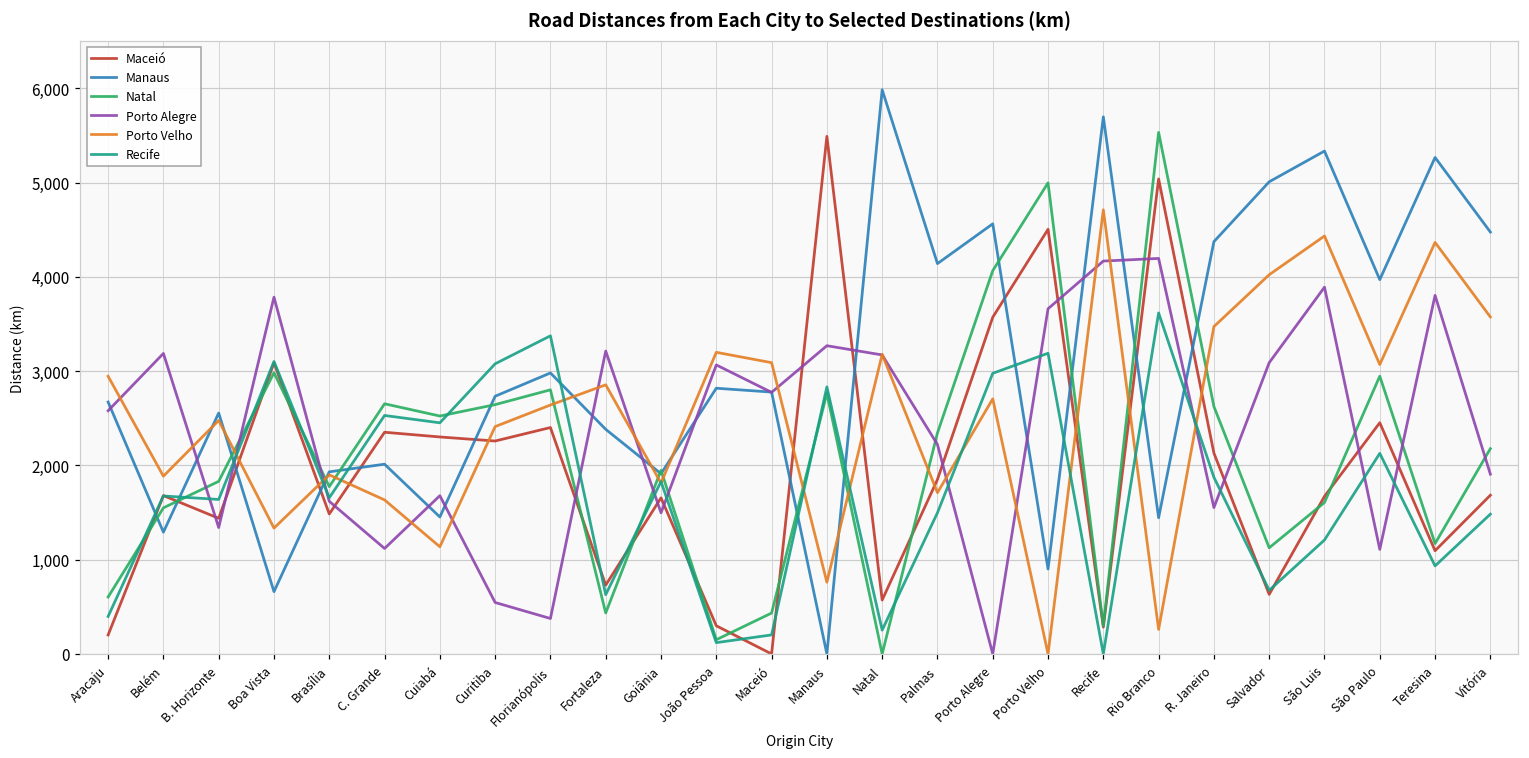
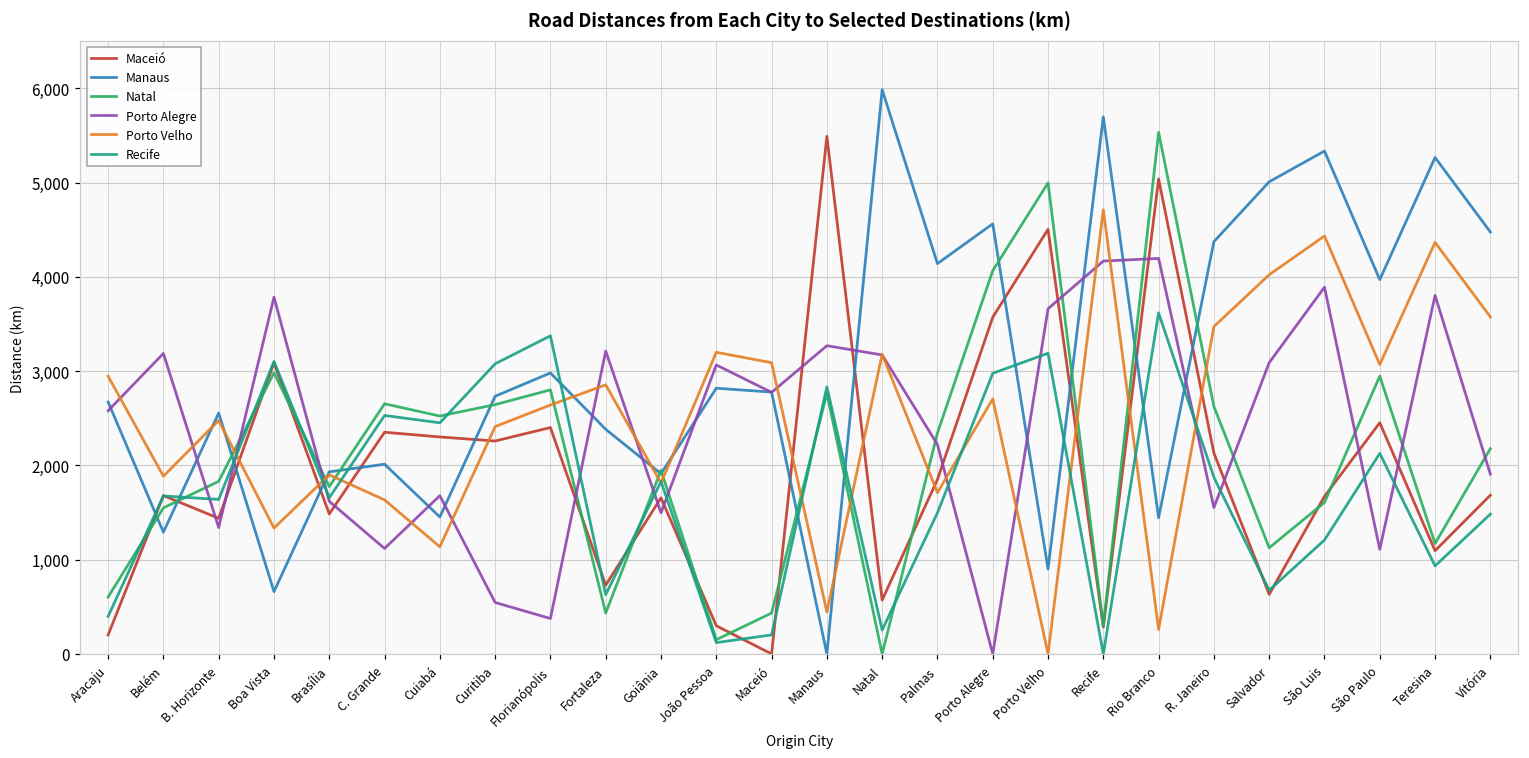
  {
    "Maceió": {
      "Aracaju": "200",
      "B. Horizonte": "1,400",
      "Brasília": "1,500",
      "C. Grande": "2,400",
      "Cuiabá": "2,300",
      "Curitiba": "2,300",
      "Florianópolis": "2,400",
      "Fortaleza": "700",
      "Goiânia": "1,700",
      "João Pessoa": "300",
      "Maceió": "0",
      "Manaus": "5,500",
      "Natal": "600",
      "Palmas": "1,900",
      "Porto Alegre": "3,600",
      "Porto Velho": "4,500",
      "Rio Branco": "5,000",
      "R. Janeiro": "2,100",
      "Salvador": "600",
      "São Luis": "1,700",
      "São Paulo": "2,500",
      "Teresina": "1,100",
      "Vitória": "1,700"
    },
    "Manaus": {
      "Aracaju": "2,700",
      "Belém": "1,300",
      "B. Horizonte": "2,600",
      "Boa Vista": "700",
      "Brasília": "1,900",
      "C. Grande": "2,000",
      "Cuiabá": "1,500",
      "Curitiba": "2,700",
      "Florianópolis": "3,000",
      "Fortaleza": "2,400",
      "Goiânia": "1,900",
      "João Pessoa": "2,800",
      "Manaus": "0",
      "Natal": "6,000",
      "Palmas": "4,100",
      "Porto Alegre": "4,600",
      "Porto Velho": "900",
      "Recife": "5,700",
      "Rio Branco": "1,400",
      "R. Janeiro": "4,400",
      "Salvador": "5,000",
      "São Luis": "5,300",
      "São Paulo": "4,000",
      "Teresina": "5,300",
      "Vitória": "4,500"
    },
    "Porto Alegre": {
      "Aracaju": "2,600",
      "Belém": "3,200",
      "B. Horizonte": "1,300",
      "Boa Vista": "3,800",
      "Brasília": "1,600",
      "C. Grande": "1,100",
      "Cuiabá": "1,700",
      "Curitiba": "500",
      "Florianópolis": "400",
      "Fortaleza": "3,200",
      "Goiânia": "1,500",
      "João Pessoa": "3,100",
      "Manaus": "3,300",
      "Palmas": "2,200",
      "Porto Alegre": "0",
      "Porto Velho": "3,700",
      "Recife": "4,200",
      "Rio Branco": "4,200",
      "R. Janeiro": "1,600",
      "Salvador": "3,100",
      "São Luis": "3,900",
      "São Paulo": "1,100",
      "Teresina": "3,800",
      "Vitória": "1,900"
    },
    "Porto Velho": {
      "Aracaju": "2,900",
      "Belém": "1,900",
      "B. Horizonte": "2,500",
      "Boa Vista": "1,300",
      "Brasília": "1,900",
      "C. Grande": "1,600",
      "Cuiabá": "1,100",
      "Curitiba": "2,400",
      "Florianópolis": "2,600",
      "Fortaleza": "2,900",
      "João Pessoa": "3,200",
      "Maceió": "3,100",
-     "Manaus": "800",
+     "Manaus": "400",
      "Palmas": "1,700",
      "Porto Alegre": "2,700",
      "Porto Velho": "0",
      "Recife": "4,700",
      "Rio Branco": "300",
      "R. Janeiro": "3,500",
      "Salvador": "4,000",
      "São Luis": "4,400",
      "São Paulo": "3,100",
      "Teresina": "4,400",
      "Vitória": "3,600"
    }
  }
